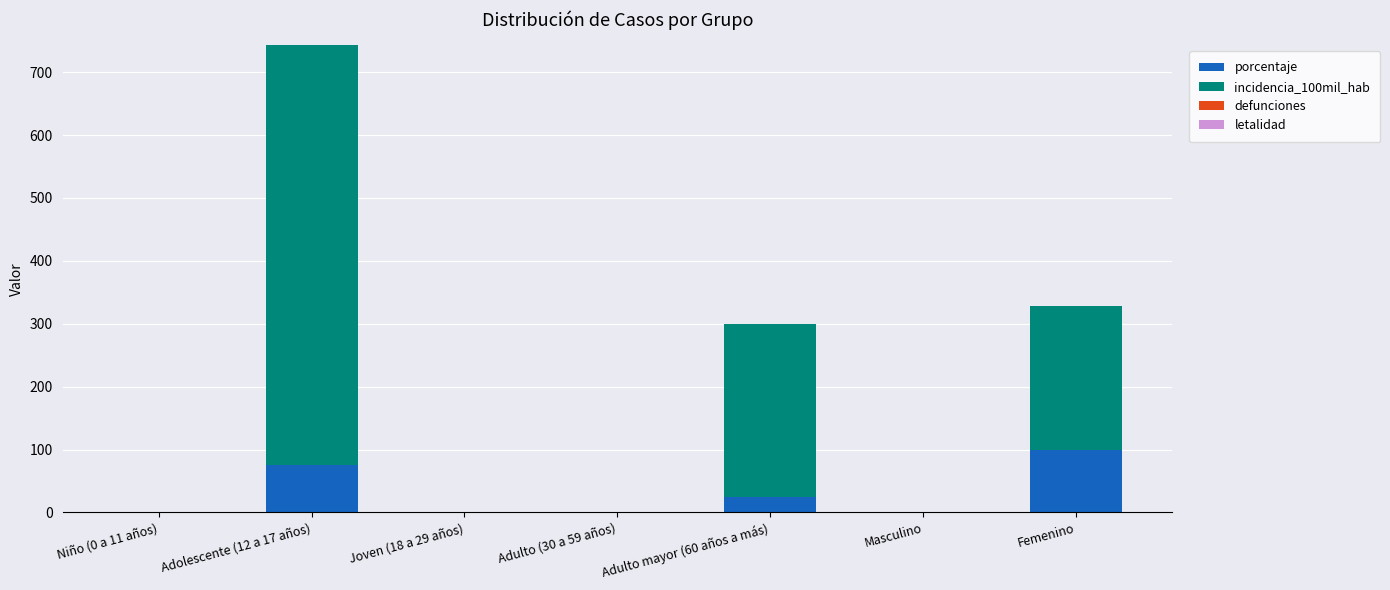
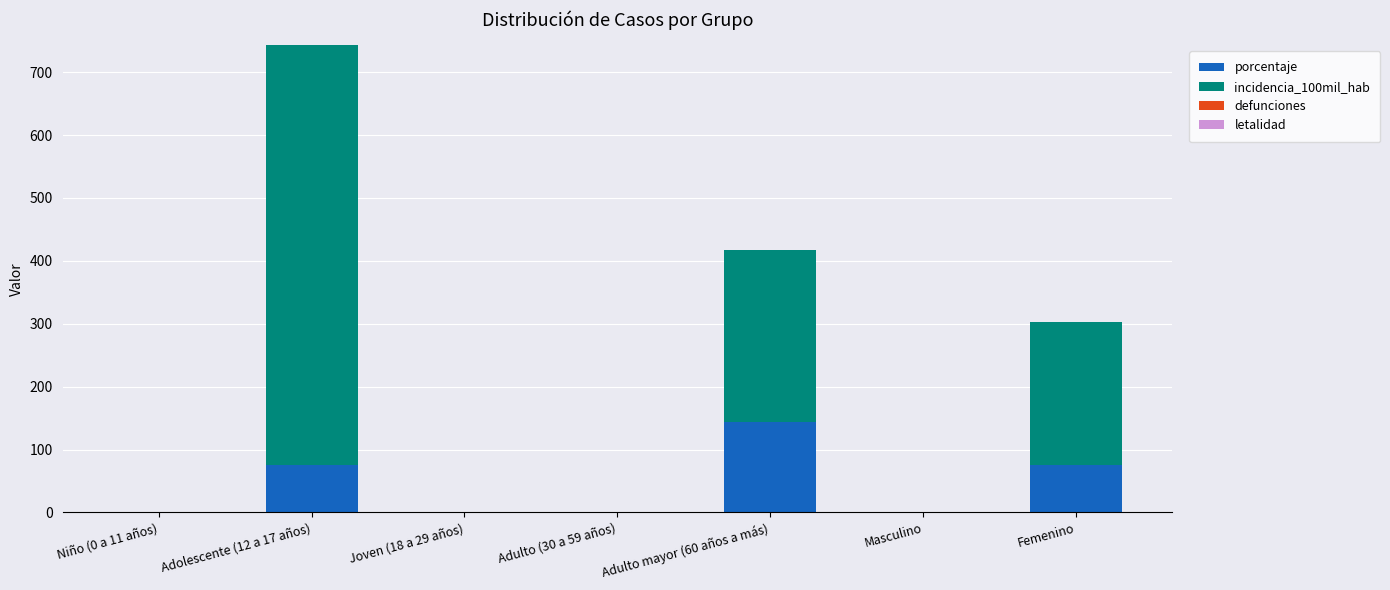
  {
    "porcentaje": {
      "Niño (0 a 11 años)": 0,
      "Adolescente (12 a 17 años)": 80,
      "Joven (18 a 29 años)": 0,
      "Adulto (30 a 59 años)": 0,
-     "Adulto mayor (60 años a más)": 30,
+     "Adulto mayor (60 años a más)": 140,
      "Masculino": 0,
-     "Femenino": 100
+     "Femenino": 80
    },
    "letalidad": {
      "Niño (0 a 11 años)": 0,
      "Joven (18 a 29 años)": 0,
      "Adulto (30 a 59 años)": 0,
      "Masculino": 0
    }
  }
